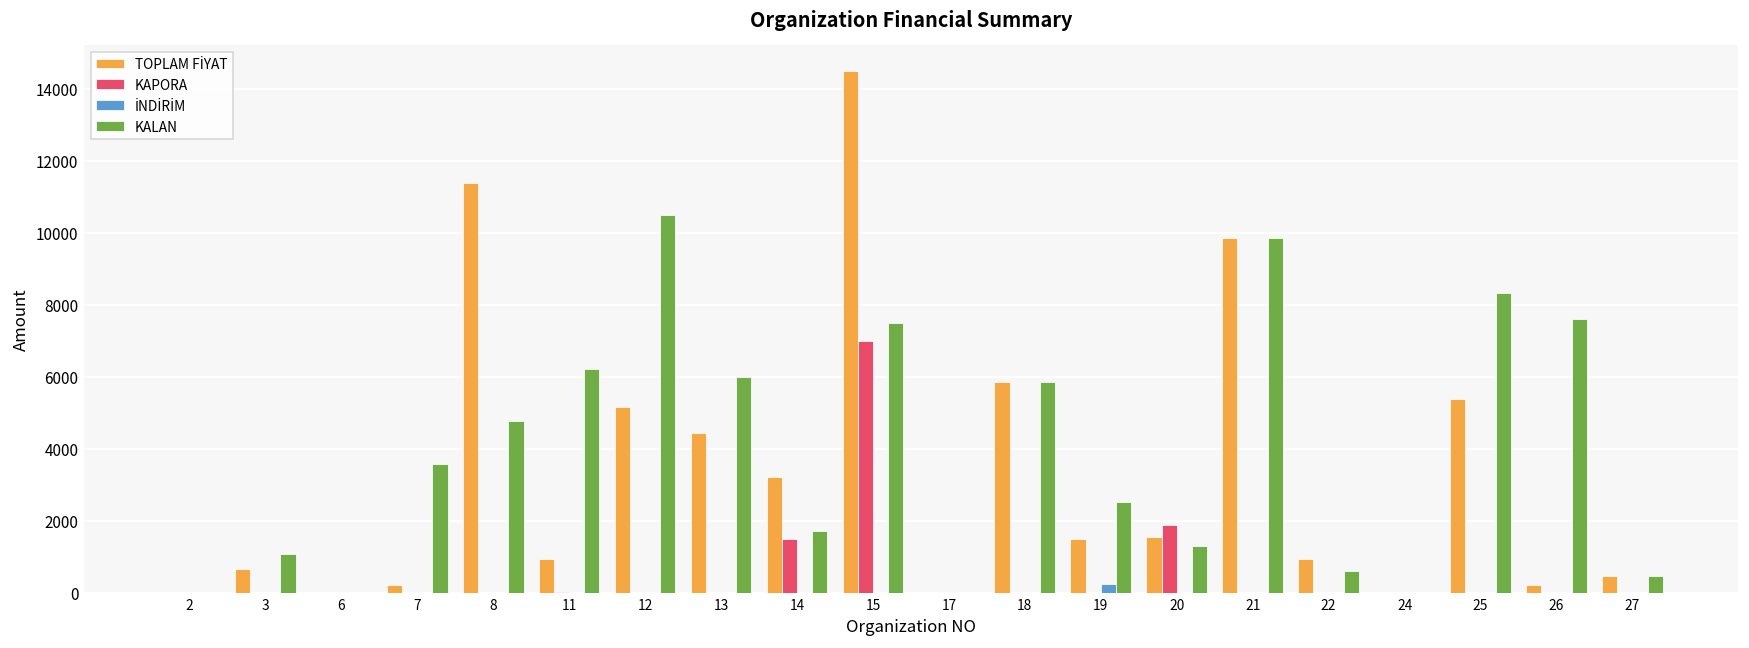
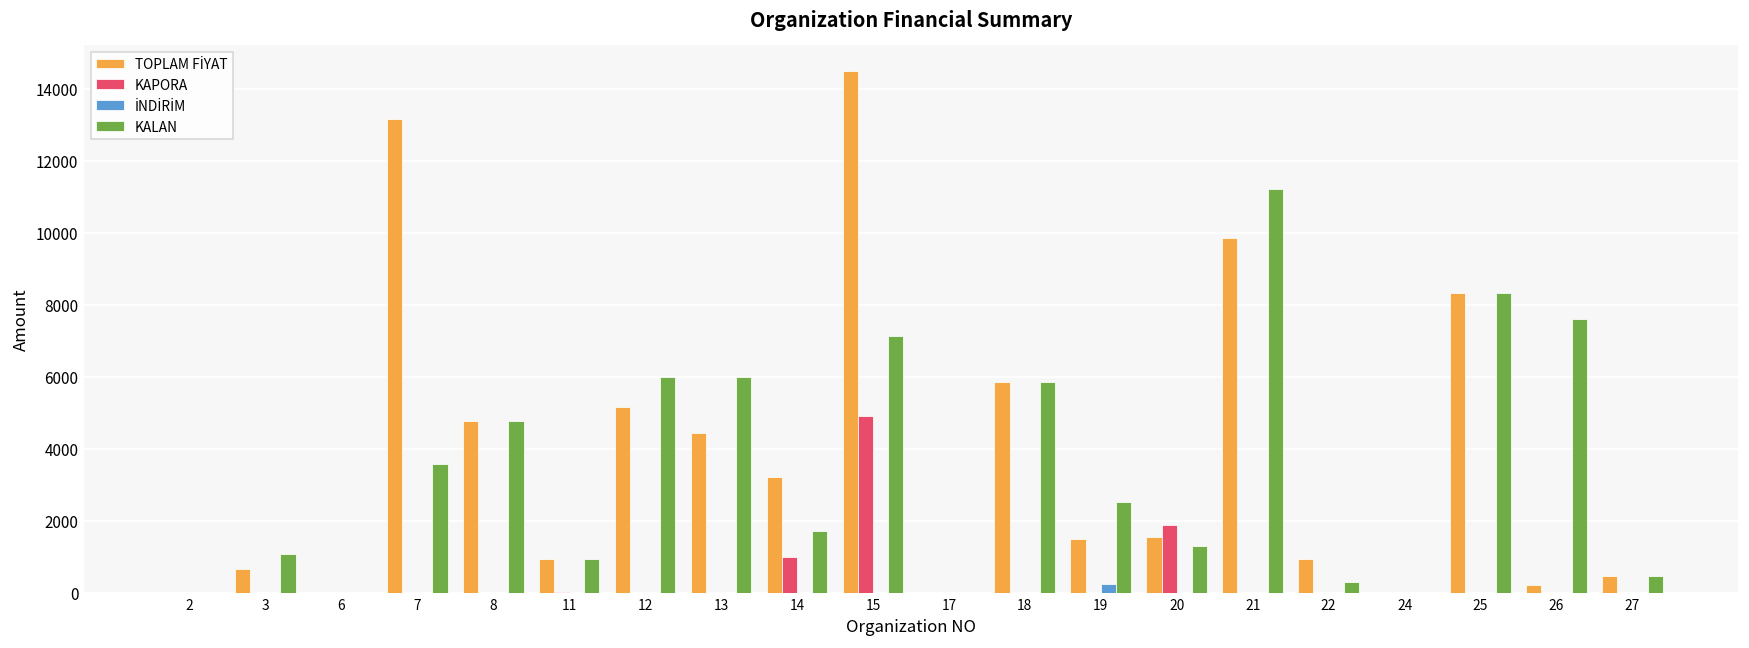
  {
    "TOPLAM FİYAT": {
      "2": 0,
      "3": 700,
      "6": 0,
-     "7": 200,
-     "8": 11400,
+     "7": 13200,
+     "8": 4800,
      "11": 900,
      "12": 5200,
      "13": 4400,
      "14": 3200,
      "15": 14500,
      "17": 0,
      "18": 5900,
      "19": 1500,
      "20": 1500,
      "21": 9900,
      "22": 900,
      "24": 0,
-     "25": 5400,
+     "25": 8300,
      "26": 200,
      "27": 500
    },
    "KAPORA": {
      "2": 0,
      "3": 0,
      "6": 0,
      "7": 0,
      "8": 0,
      "12": 0,
      "13": 0,
-     "14": 1500,
-     "15": 7000,
+     "14": 1000,
+     "15": 4900,
      "17": 0,
      "18": 0,
      "19": 0,
      "20": 1900,
      "21": 0,
      "22": 0,
      "24": 0,
      "25": 0,
      "26": 0,
      "27": 0
    },
    "İNDİRİM": {
      "2": 0,
      "3": 0,
      "6": 0,
      "7": 0,
      "8": 0,
      "11": 0,
      "13": 0,
      "14": 0,
      "15": 0,
      "17": 0,
      "18": 0,
      "19": 300,
      "20": 0,
      "21": 0,
      "22": 0,
      "24": 0,
      "25": 0,
      "26": 0,
      "27": 0
    },
    "KALAN": {
      "2": 0,
      "3": 1100,
      "6": 0,
      "7": 3600,
      "8": 4800,
-     "11": 6200,
-     "12": 10500,
+     "11": 900,
+     "12": 6000,
      "13": 6000,
      "14": 1700,
-     "15": 7500,
+     "15": 7100,
      "17": 0,
      "18": 5900,
      "19": 2500,
      "20": 1300,
-     "21": 9900,
-     "22": 600,
+     "21": 11200,
+     "22": 300,
      "24": 0,
      "25": 8300,
      "26": 7600,
      "27": 500
    }
  }
